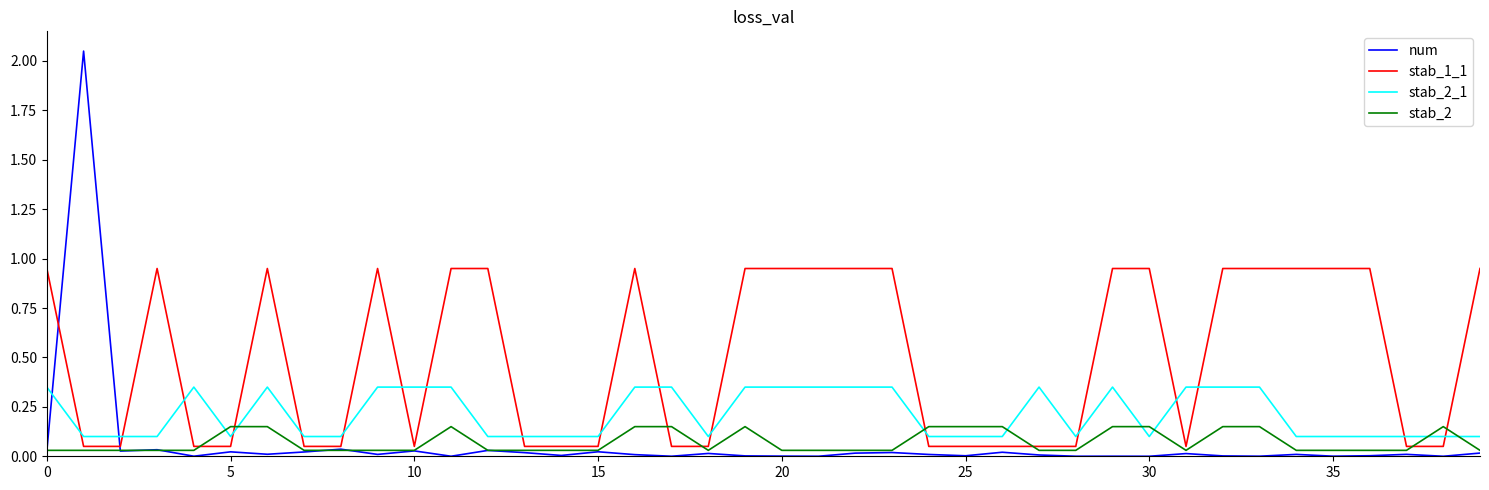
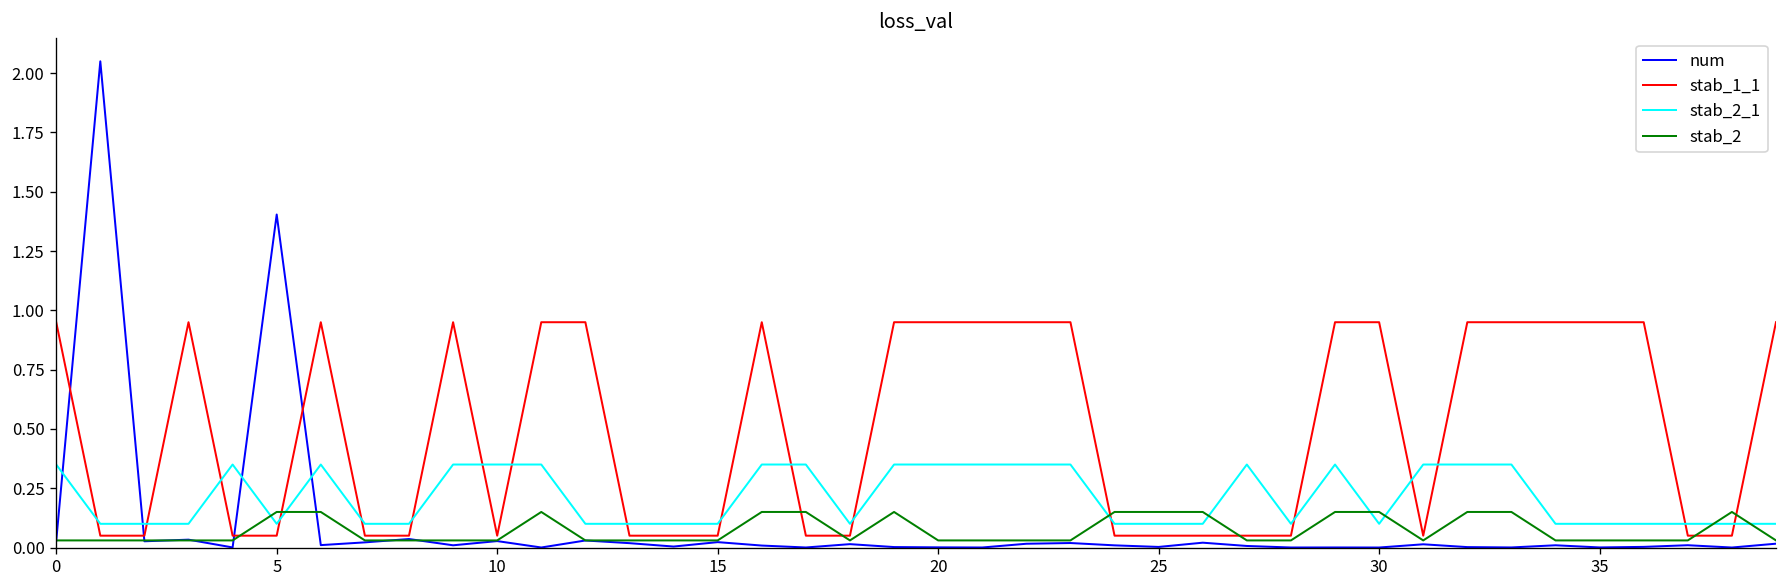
  {
    "num": {
-     "5": 0.02,
+     "5": 1.40,
      "20": 0.00,
      "25": 0.00,
      "30": 0.00,
      "35": 0.00
    },
    "stab_1_1": {
      "0": 0.95,
      "5": 0.05,
      "10": 0.05,
      "15": 0.05,
      "20": 0.95,
      "25": 0.05,
      "30": 0.95,
      "35": 0.95
    },
    "stab_2_1": {
      "0": 0.35,
      "5": 0.10,
      "10": 0.35,
      "15": 0.10,
      "20": 0.35,
      "25": 0.10,
      "30": 0.10,
      "35": 0.10
    },
    "stab_2": {
      "5": 0.15,
      "20": 0.03,
      "25": 0.15,
      "30": 0.15,
      "35": 0.03
    }
  }
